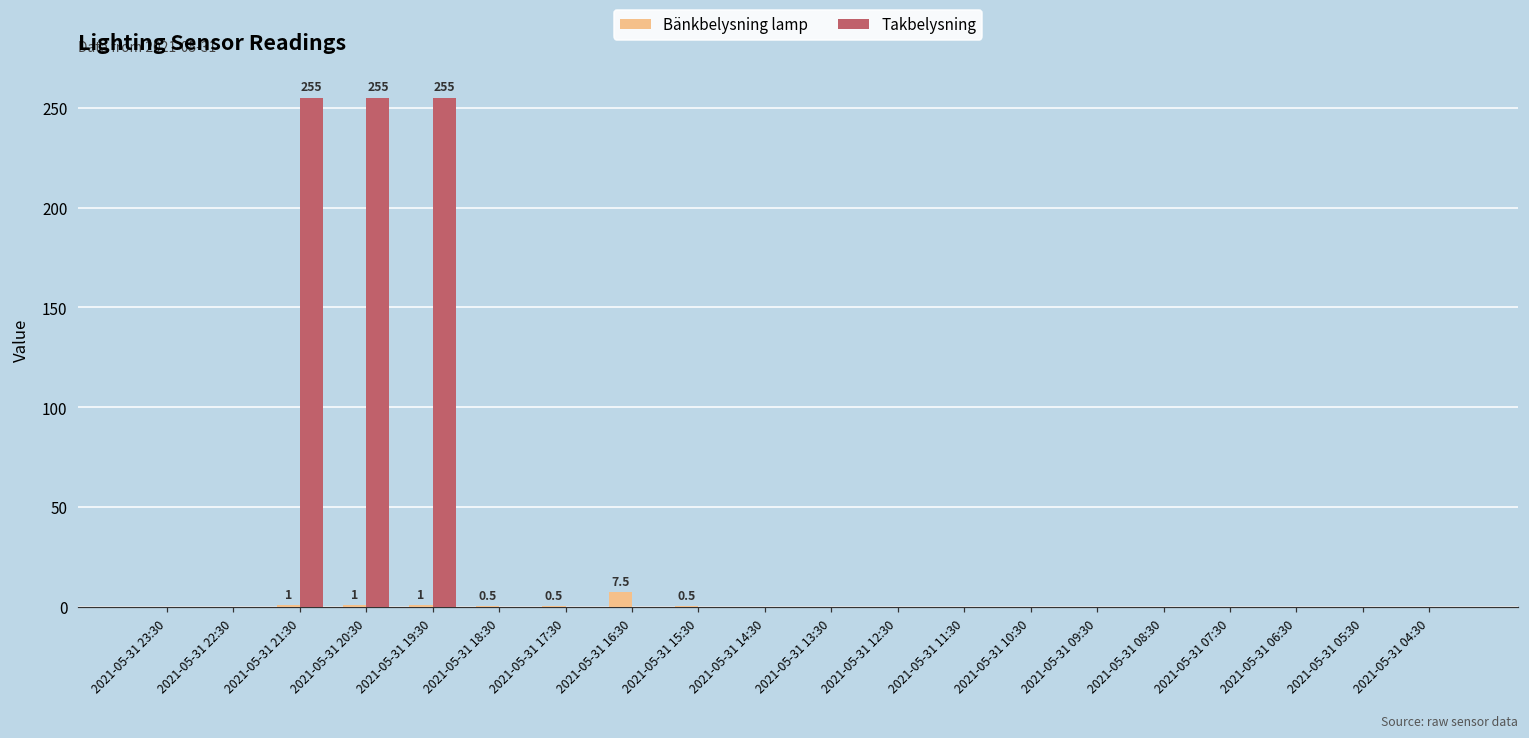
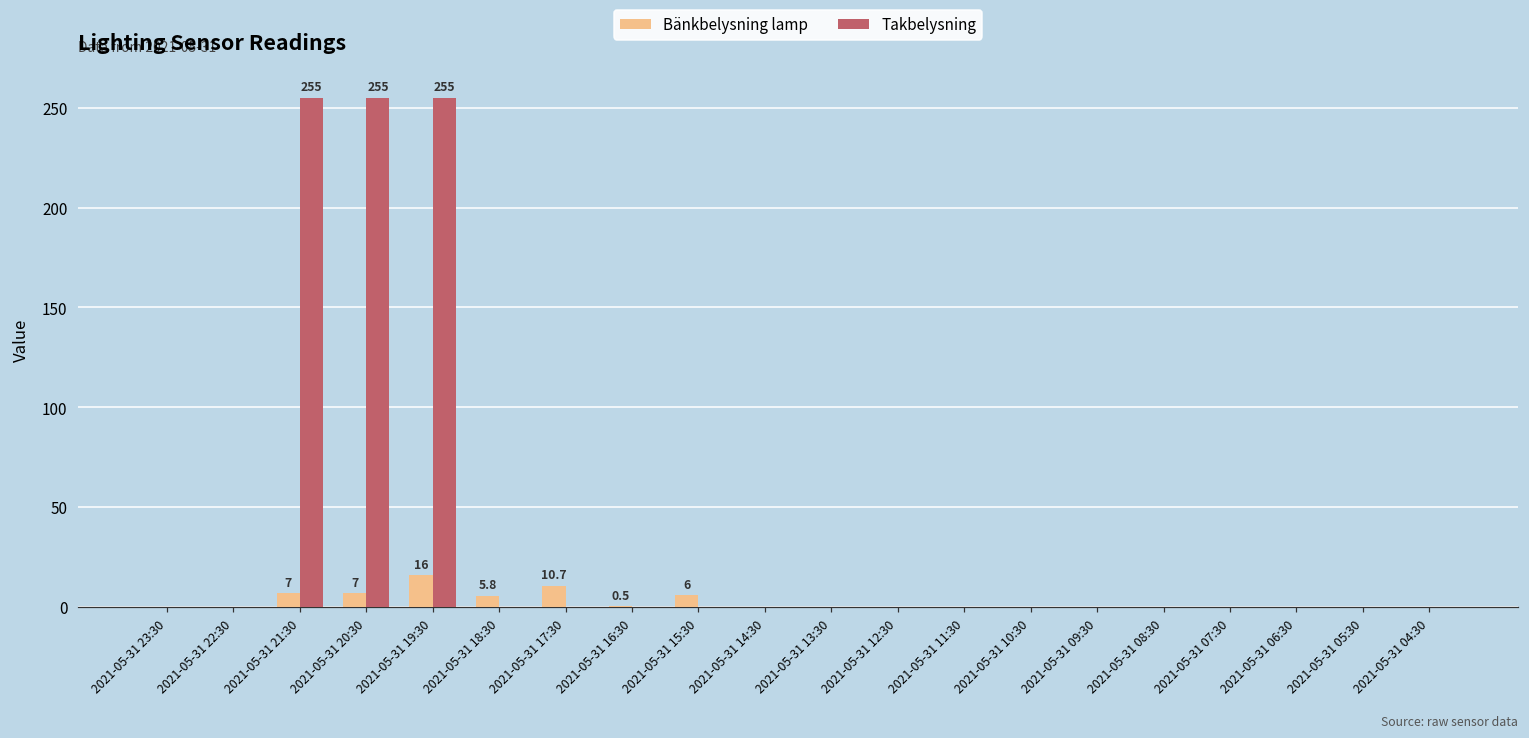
  {
    "Bänkbelysning lamp": {
-     "2021-05-31 21:30": 1,
-     "2021-05-31 20:30": 1,
-     "2021-05-31 19:30": 1,
-     "2021-05-31 18:30": 0.5,
-     "2021-05-31 17:30": 0.5,
-     "2021-05-31 16:30": 7.5,
-     "2021-05-31 15:30": 0.5
+     "2021-05-31 21:30": 7,
+     "2021-05-31 20:30": 7,
+     "2021-05-31 19:30": 16,
+     "2021-05-31 18:30": 5.8,
+     "2021-05-31 17:30": 10.7,
+     "2021-05-31 16:30": 0.5,
+     "2021-05-31 15:30": 6
    },
    "Takbelysning": {
      "2021-05-31 21:30": 255,
      "2021-05-31 20:30": 255,
      "2021-05-31 19:30": 255
    }
  }
